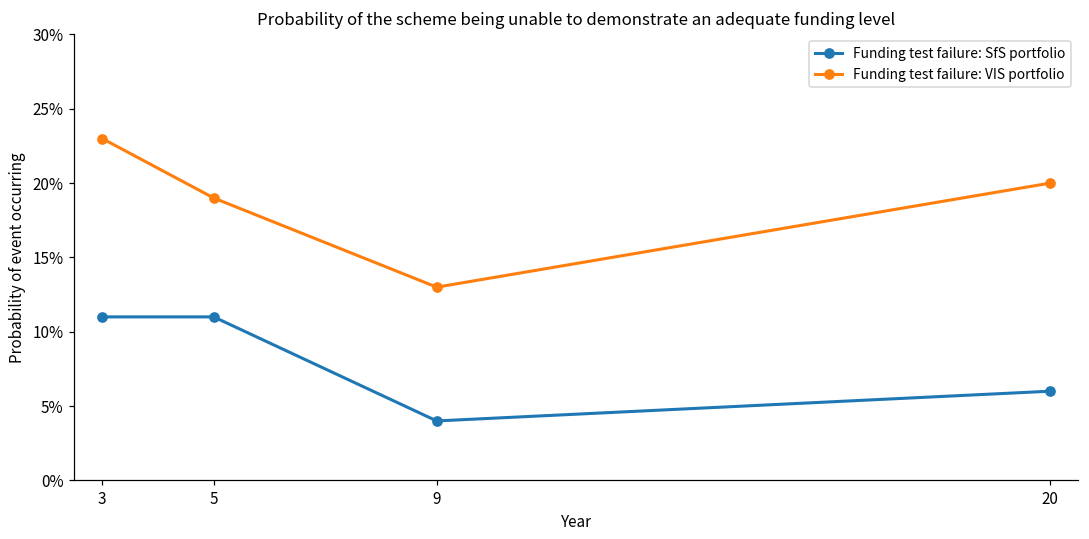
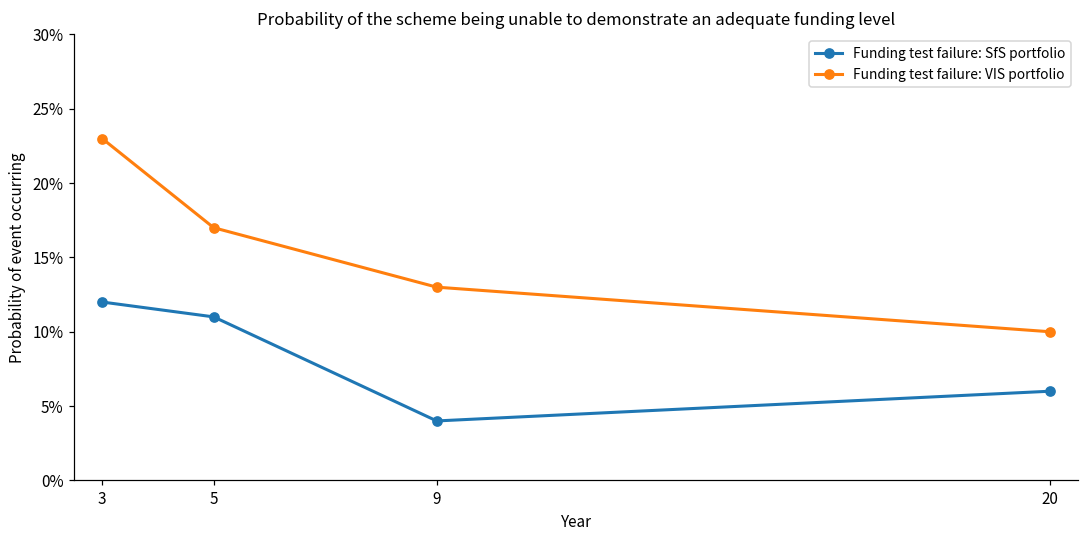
  {
    "Funding test failure: SfS portfolio": {
-     "3": "11.0%",
+     "3": "12.0%",
      "5": "11.0%",
      "9": "4.0%",
      "20": "6.0%"
    },
    "Funding test failure: VIS portfolio": {
      "3": "23.0%",
-     "5": "19.0%",
+     "5": "17.0%",
      "9": "13.0%",
-     "20": "20.0%"
+     "20": "10.0%"
    }
  }
